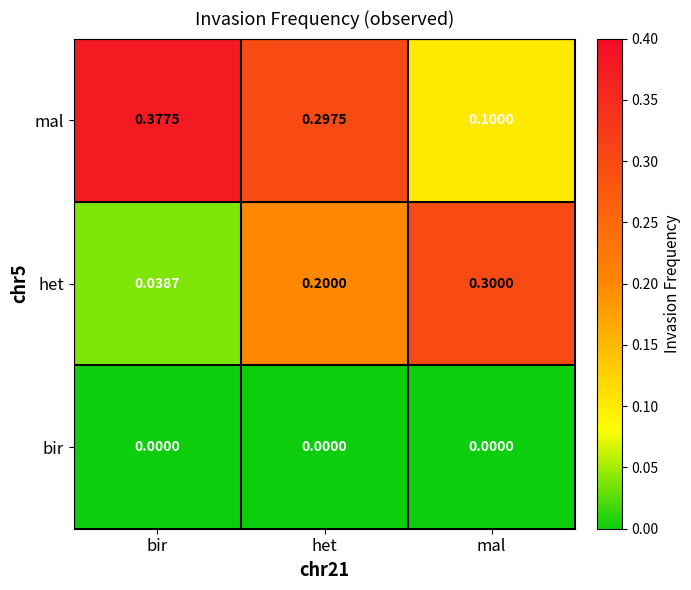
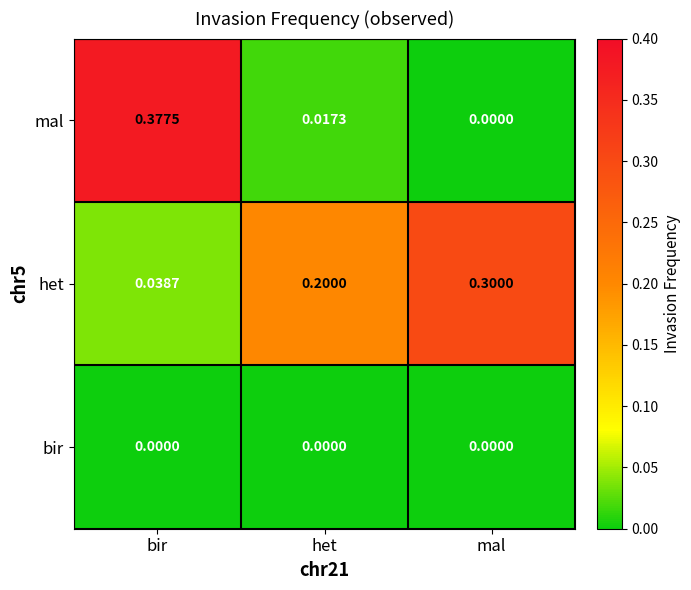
  {
    "mal": {
      "bir": 0.3775,
-     "het": 0.2975,
-     "mal": 0.1000
+     "het": 0.0173,
+     "mal": 0.0000
    },
    "het": {
      "bir": 0.0387,
      "het": 0.2000,
      "mal": 0.3000
    },
    "bir": {
      "bir": 0.0000,
      "het": 0.0000,
      "mal": 0.0000
    }
  }
